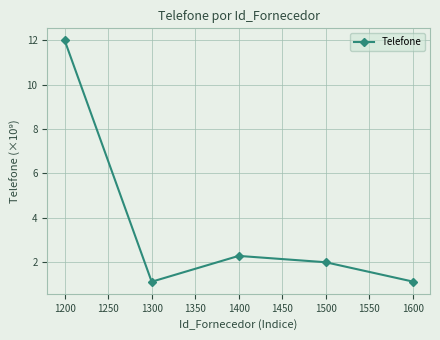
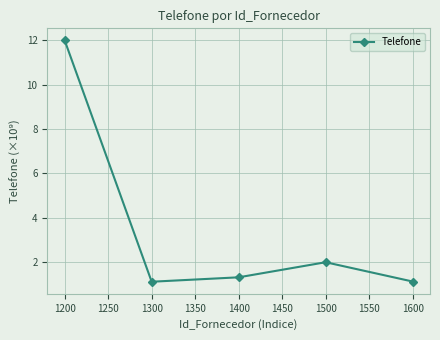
  {
    "1200": 12.0,
    "1300": 1.1,
-   "1400": 2.3,
+   "1400": 1.3,
    "1500": 2.0,
    "1600": 1.1
  }
